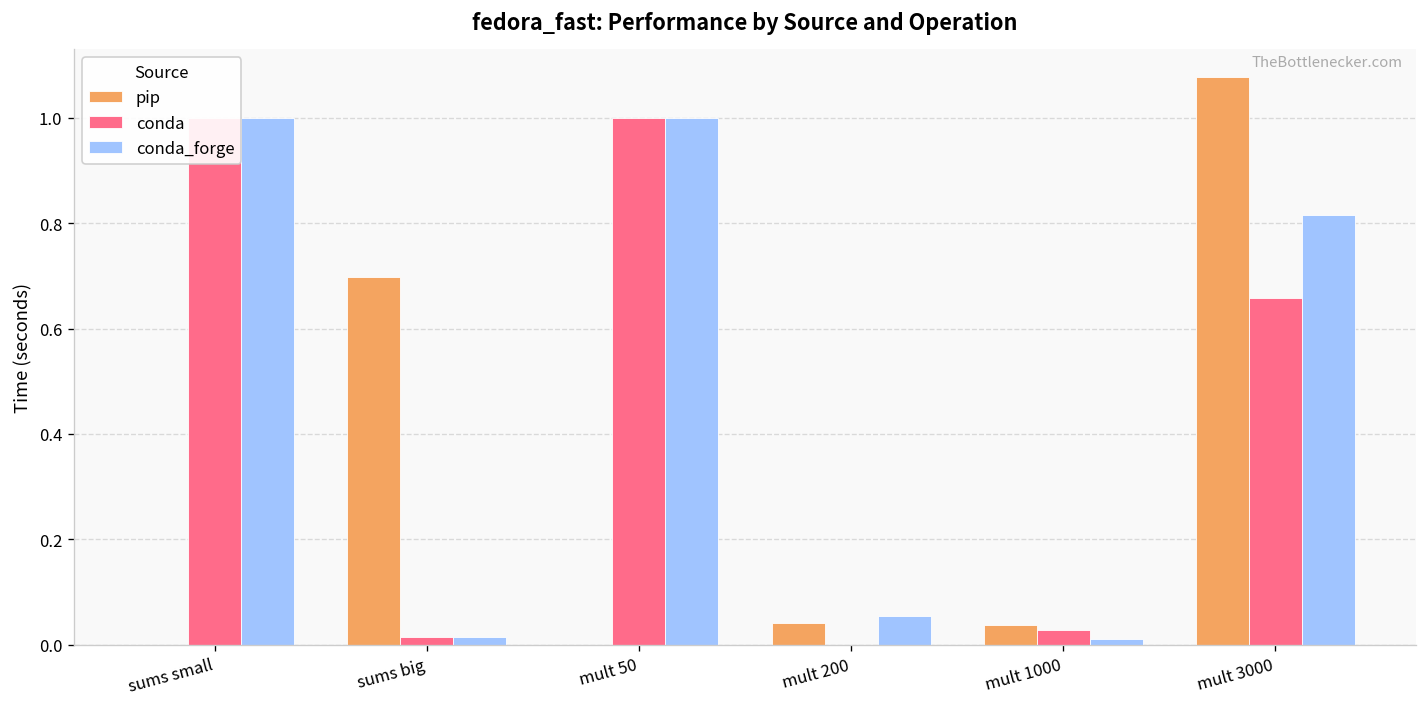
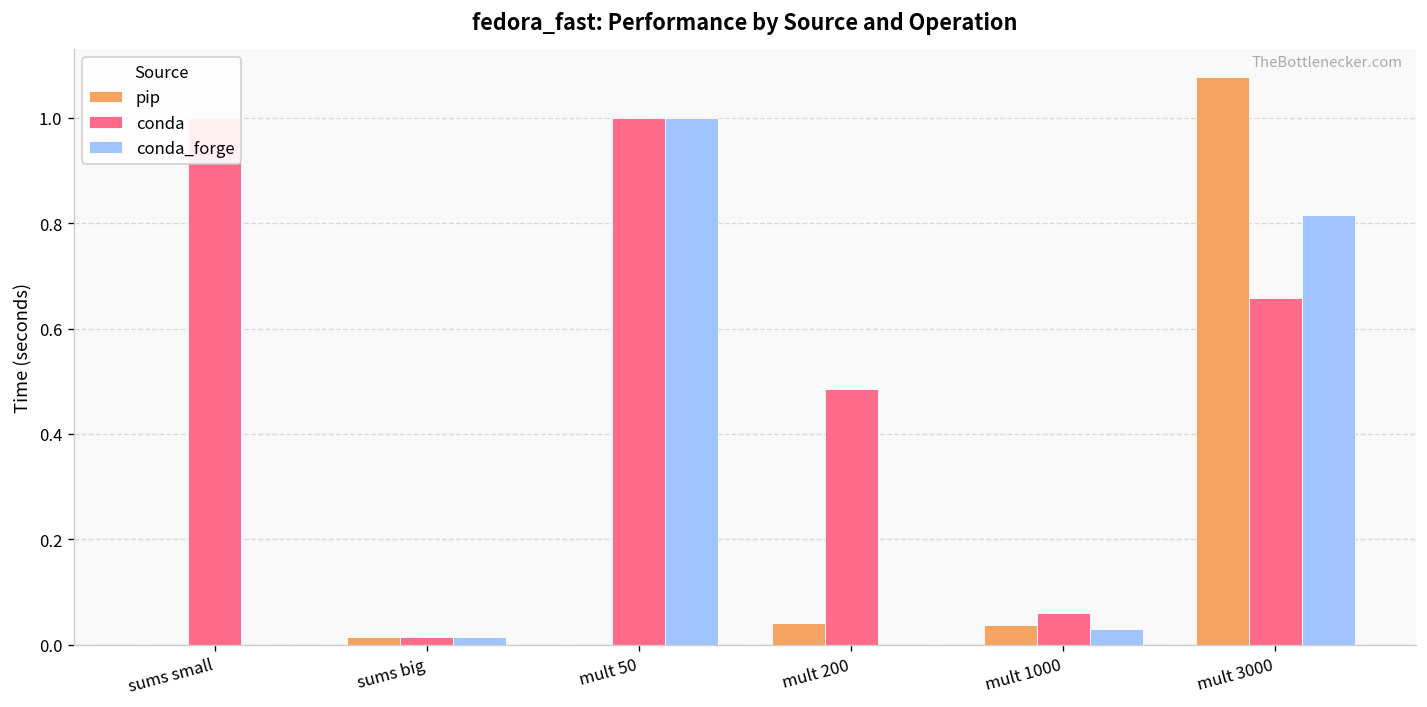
  {
    "pip": {
-     "sums big": 0.70,
+     "sums big": 0.01,
      "mult 200": 0.04,
      "mult 1000": 0.04,
      "mult 3000": 1.08
    },
    "conda": {
      "sums big": 0.01,
      "mult 50": 1.00,
-     "mult 200": 0.00,
-     "mult 1000": 0.03,
+     "mult 200": 0.48,
+     "mult 1000": 0.06,
      "mult 3000": 0.66
    },
    "conda_forge": {
-     "sums small": 1,
+     "sums small": 0,
      "sums big": 0.01,
      "mult 50": 1.00,
-     "mult 200": 0.05,
-     "mult 1000": 0.01,
+     "mult 200": 0.00,
+     "mult 1000": 0.03,
      "mult 3000": 0.82
    }
  }
